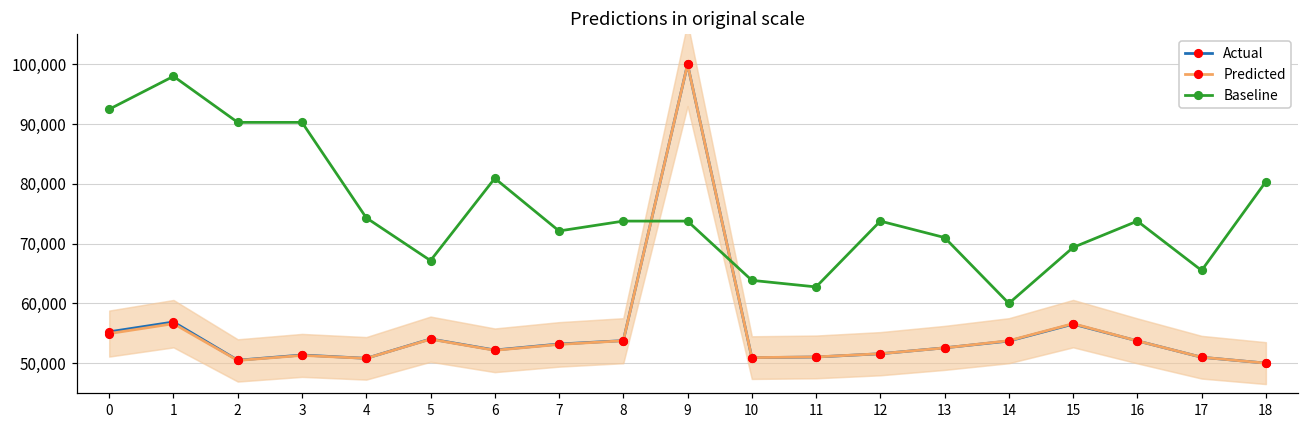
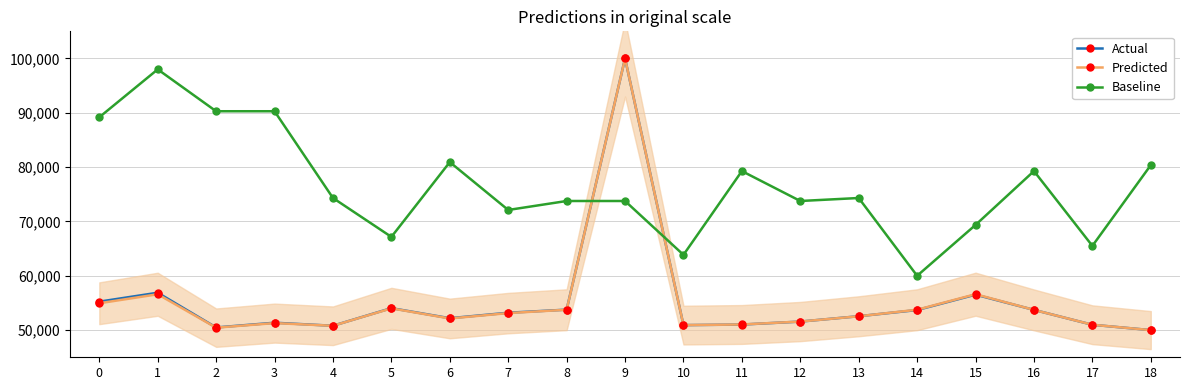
  {
    "Baseline": {
-     "0": "92,000",
+     "0": "89,000",
      "1": "98,000",
      "2": "90,000",
      "3": "90,000",
      "4": "74,000",
      "5": "67,000",
      "6": "81,000",
      "7": "72,000",
      "8": "74,000",
      "9": "74,000",
      "10": "64,000",
-     "11": "63,000",
+     "11": "79,000",
      "12": "74,000",
-     "13": "71,000",
+     "13": "74,000",
      "14": "60,000",
      "15": "69,000",
-     "16": "74,000",
+     "16": "79,000",
      "17": "66,000",
      "18": "80,000"
    }
  }
